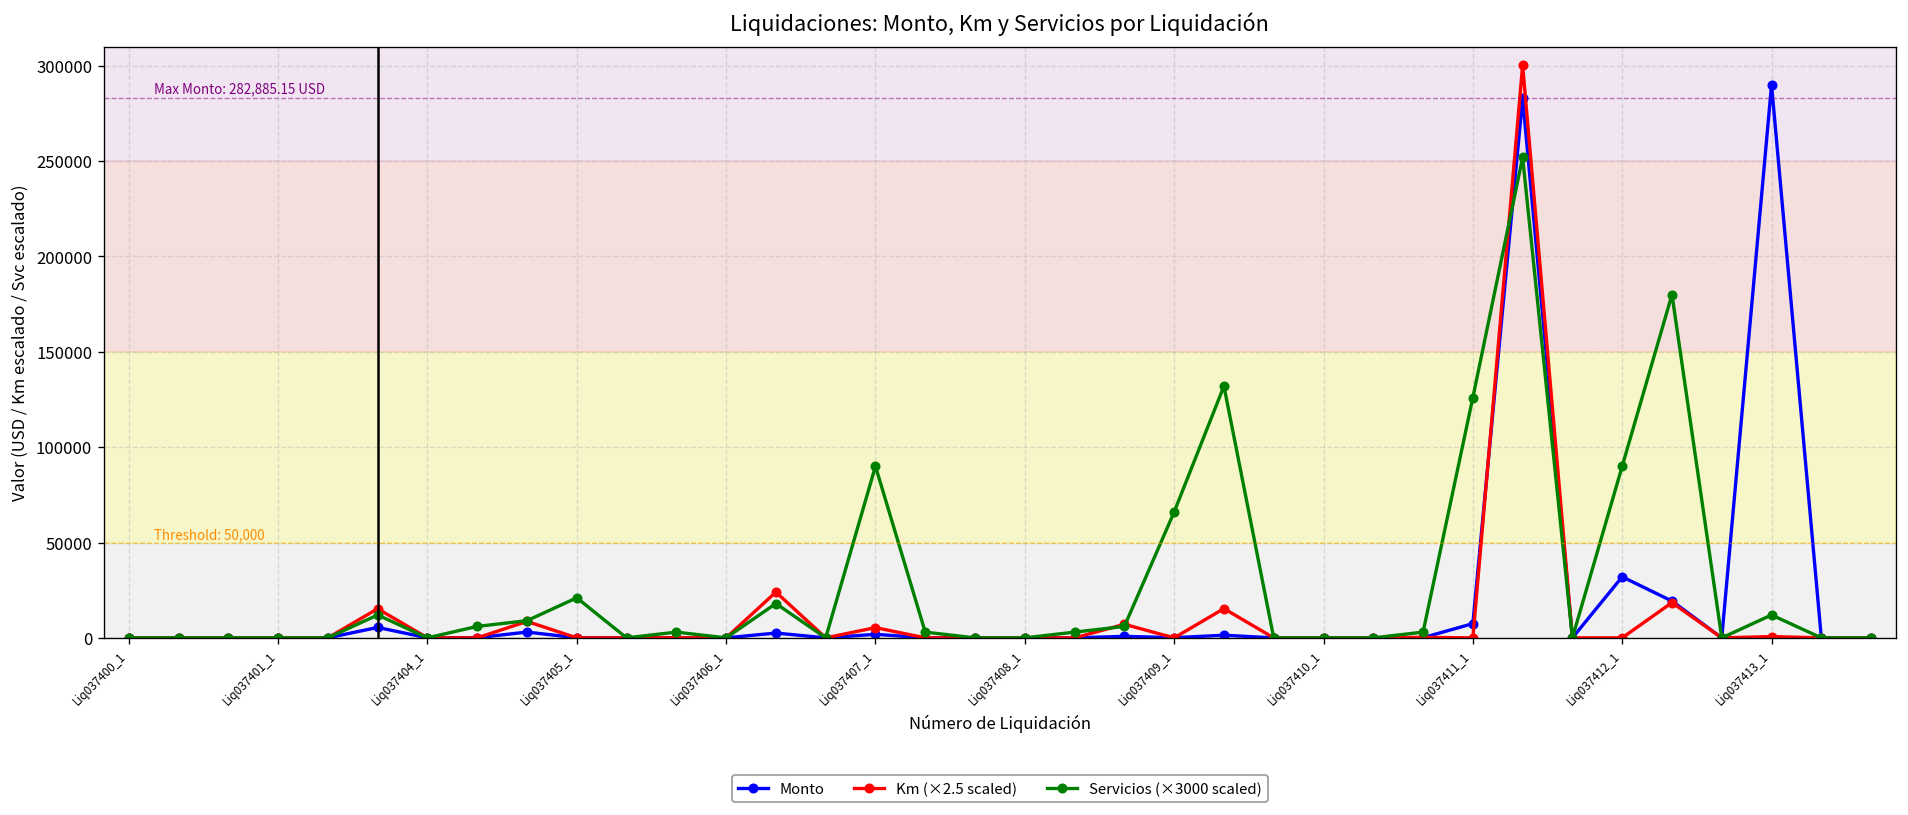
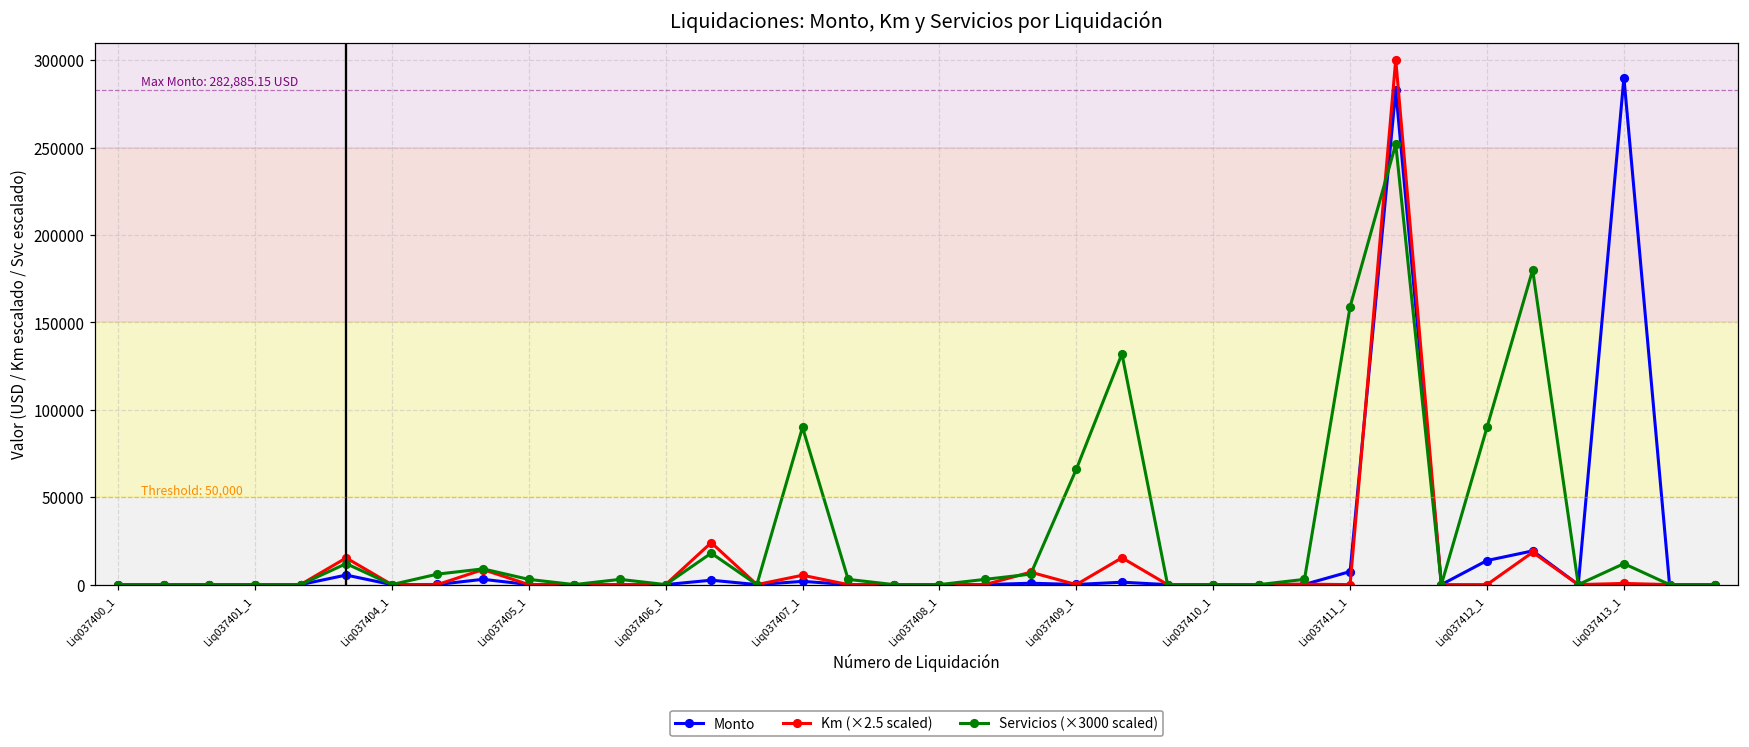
  {
    "Monto": {
      "Liq037407_1": 2000,
      "Liq037411_1": 7000,
-     "Liq037412_1": 32000,
+     "Liq037412_1": 14000,
      "Liq037413_1": 290000
    },
    "Km (×2.5 scaled)": {
      "Liq037407_1": 5000,
      "Liq037411_1": 0,
      "Liq037412_1": 0,
      "Liq037413_1": 1000
    },
    "Servicios (×3000 scaled)": {
-     "Liq037405_1": 21000,
+     "Liq037405_1": 3000,
      "Liq037407_1": 90000,
      "Liq037409_1": 66000,
-     "Liq037411_1": 126000,
+     "Liq037411_1": 159000,
      "Liq037412_1": 90000,
      "Liq037413_1": 12000
    }
  }
